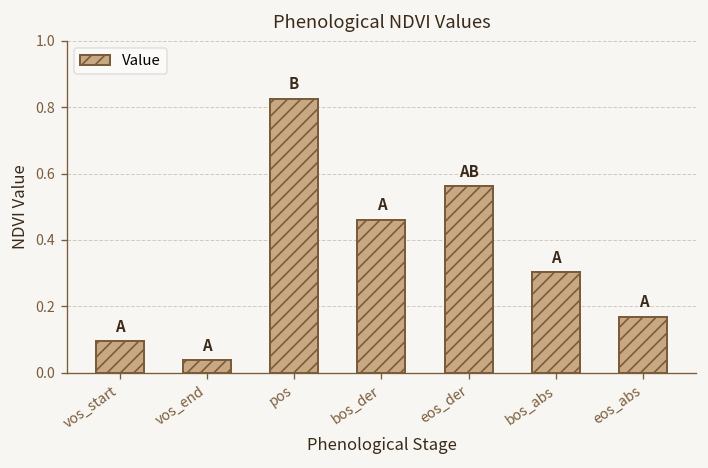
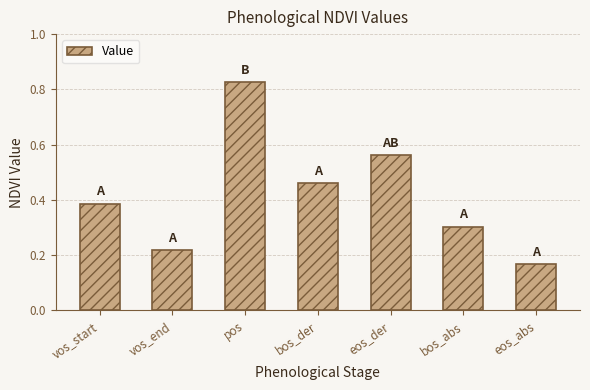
  {
-   "vos_start": 0.09,
-   "vos_end": 0.04,
+   "vos_start": 0.39,
+   "vos_end": 0.22,
    "pos": 0.82,
    "bos_der": 0.46,
    "eos_der": 0.56,
    "bos_abs": 0.30,
    "eos_abs": 0.17
  }
